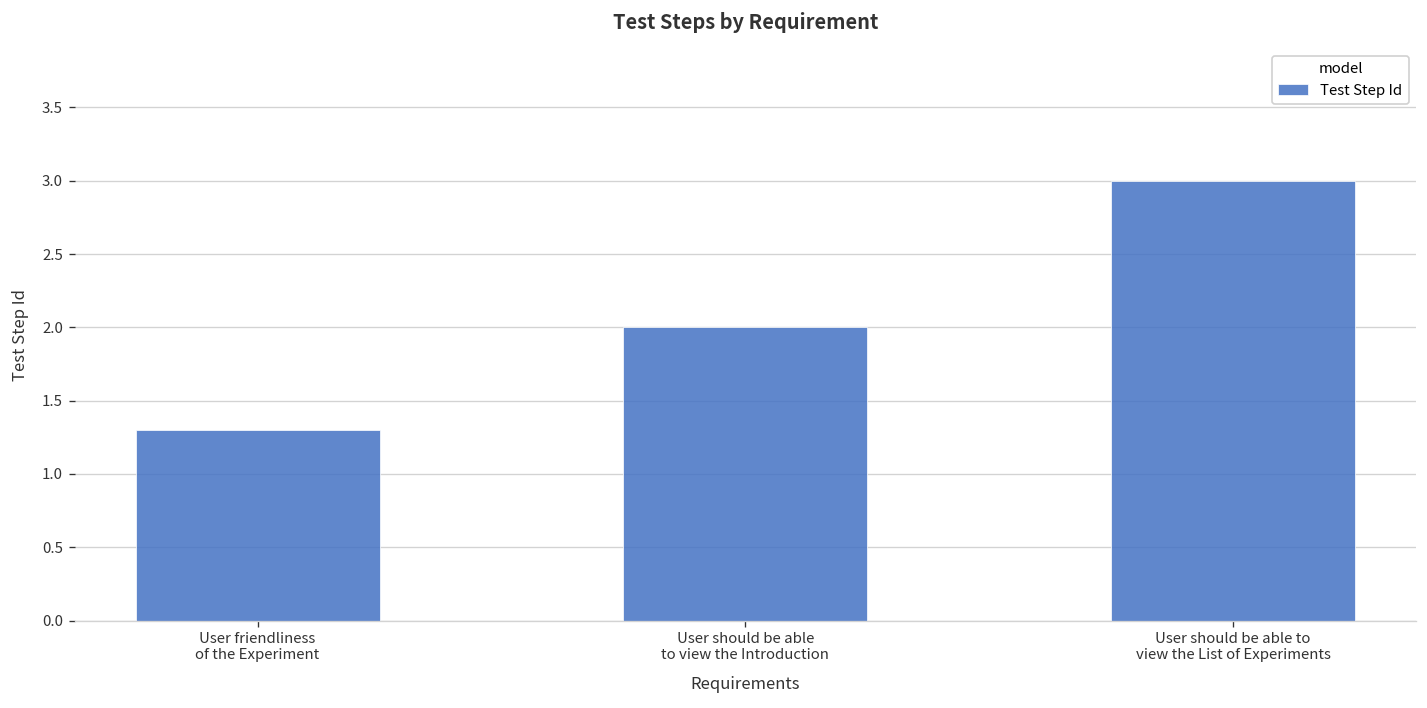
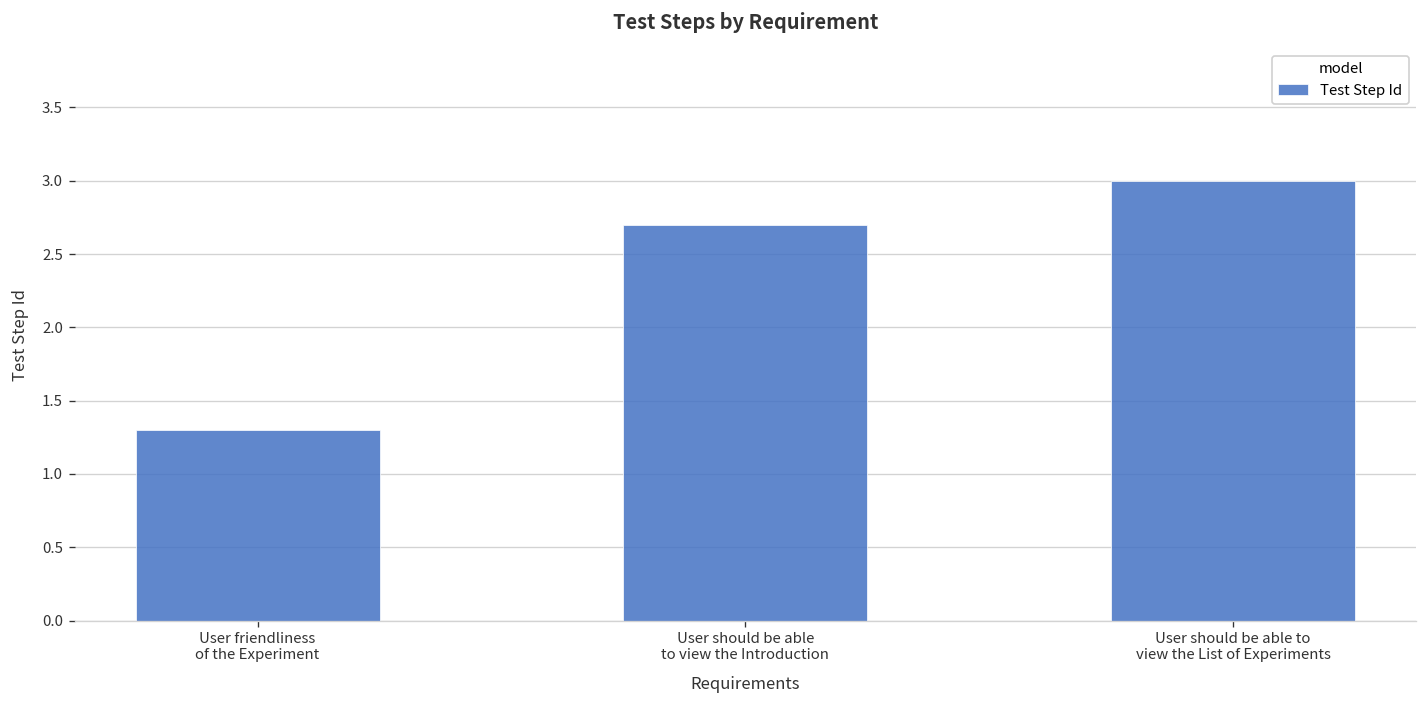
  {
    "User friendliness of the Experiment": 1.3,
-   "User should be able to view the Introduction": 2.0,
+   "User should be able to view the Introduction": 2.7,
    "User should be able to view the List of Experiments": 3.0
  }
